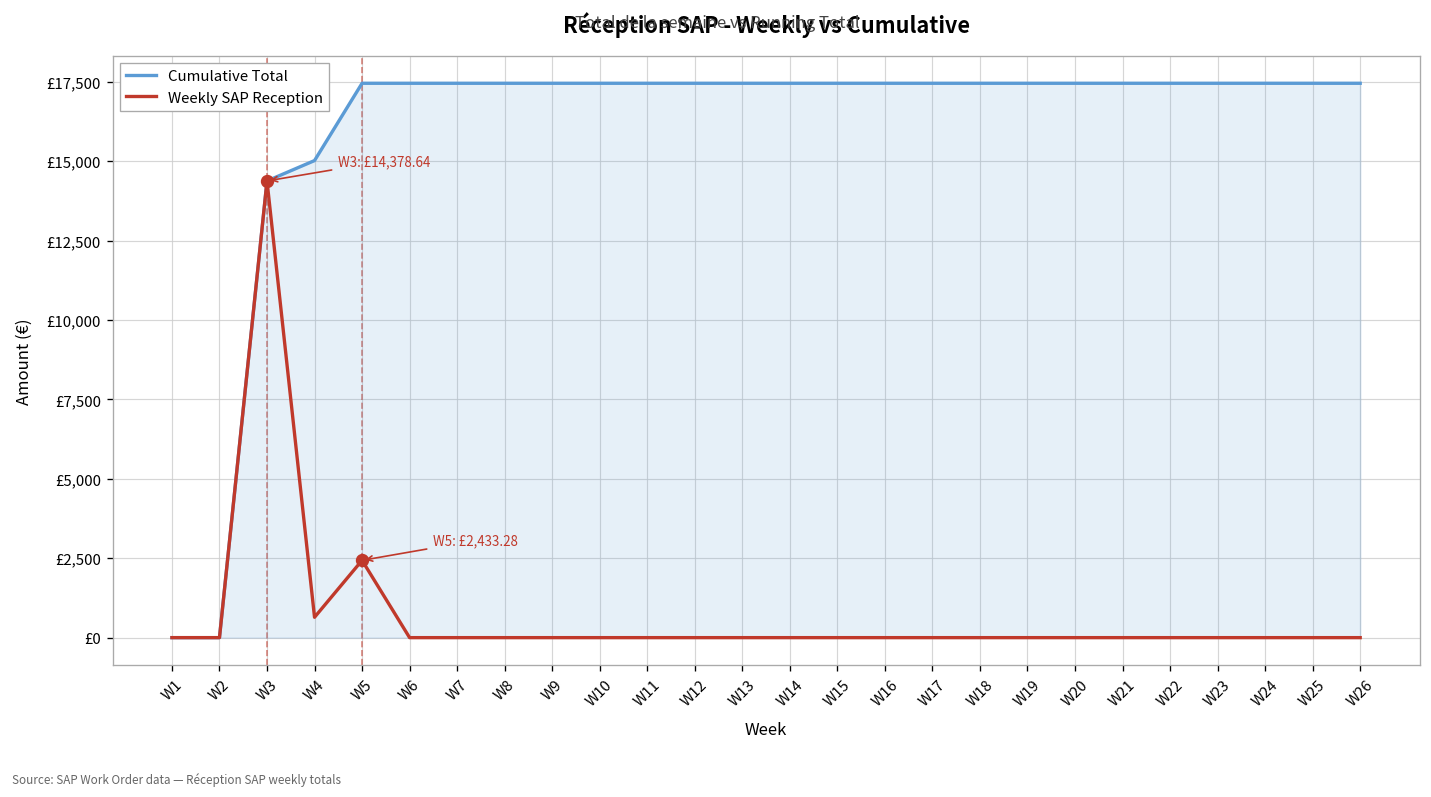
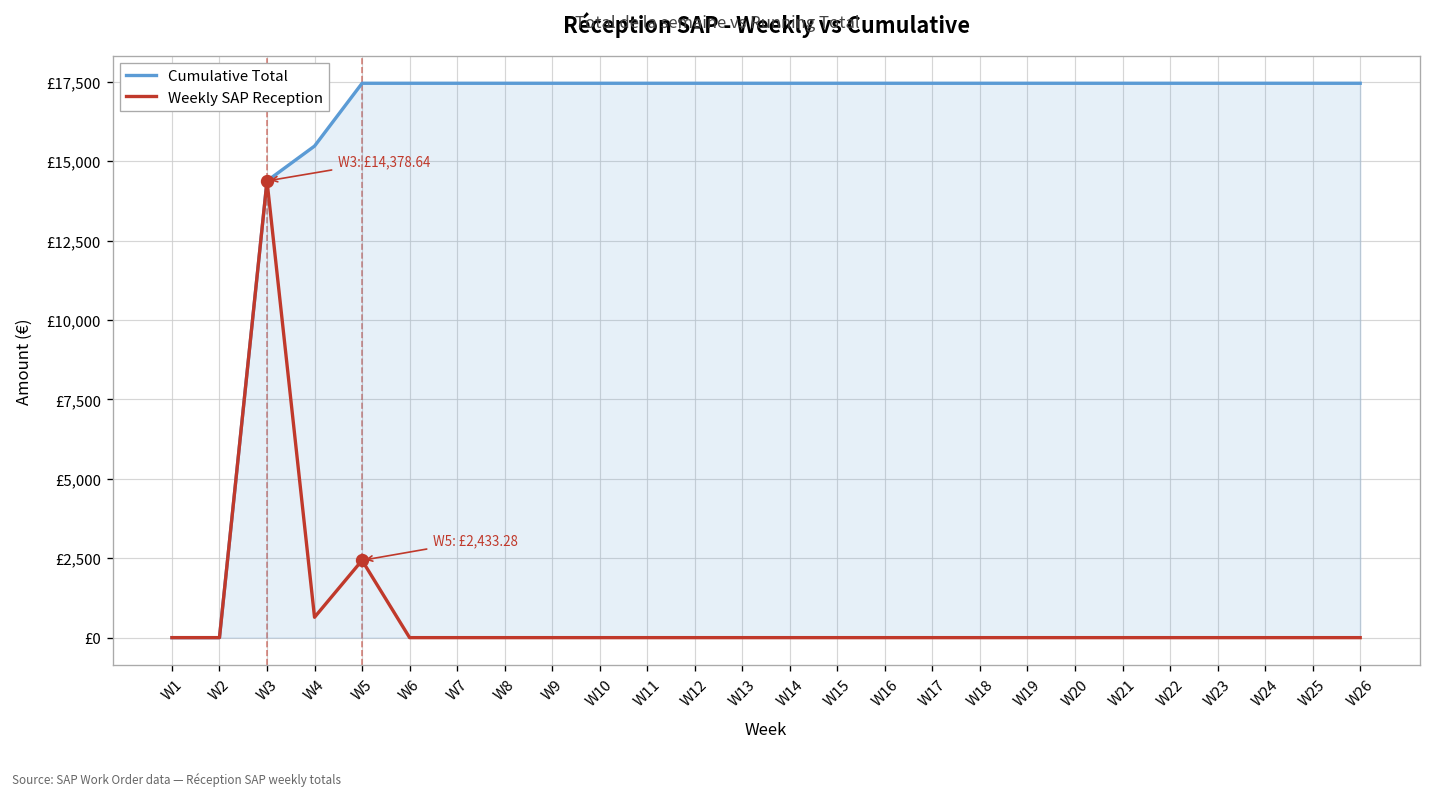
  {
    "Cumulative Total": {
-     "W4": "£15,000",
+     "W4": "£15,500",
      "W5": "£17,500",
      "W6": "£17,500",
      "W7": "£17,500",
      "W8": "£17,500",
      "W9": "£17,500",
      "W10": "£17,500",
      "W11": "£17,500",
      "W12": "£17,500",
      "W13": "£17,500",
      "W14": "£17,500",
      "W15": "£17,500",
      "W16": "£17,500",
      "W17": "£17,500",
      "W18": "£17,500",
      "W19": "£17,500",
      "W20": "£17,500",
      "W21": "£17,500",
      "W22": "£17,500",
      "W23": "£17,500",
      "W24": "£17,500",
      "W25": "£17,500",
      "W26": "£17,500"
    }
  }
